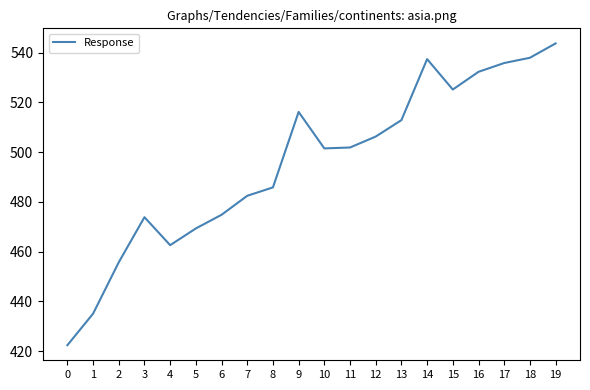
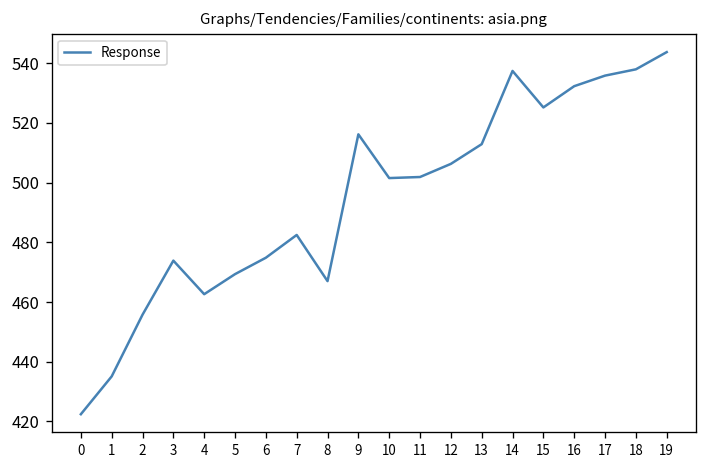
  {
    "0": 422,
    "1": 435,
    "2": 456,
    "3": 474,
    "4": 463,
    "5": 469,
    "6": 475,
    "7": 482,
-   "8": 486,
+   "8": 467,
    "9": 516,
    "10": 502,
    "11": 502,
    "12": 506,
    "13": 513,
    "14": 537,
    "15": 525,
    "16": 532,
    "17": 536,
    "18": 538,
    "19": 544
  }
